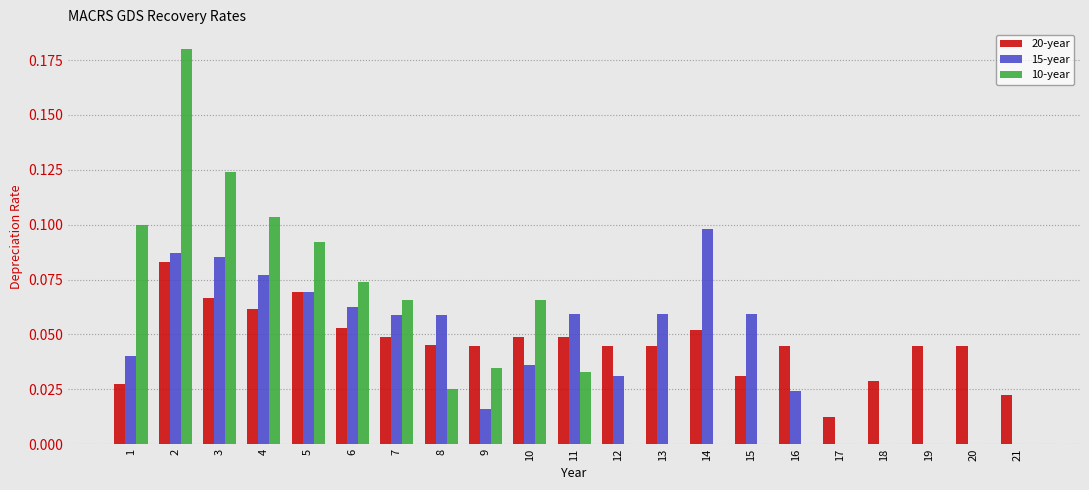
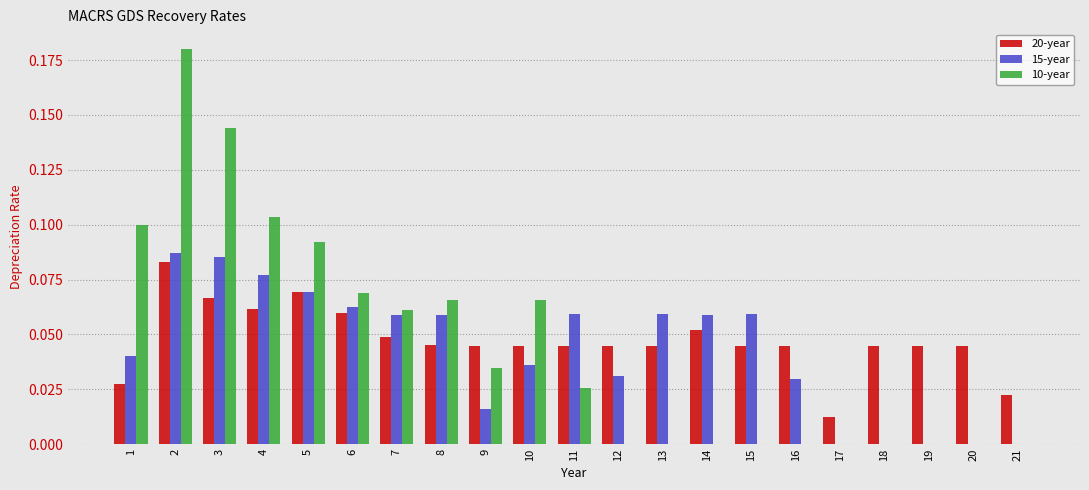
  {
    "20-year": {
      "1": 0.027,
      "2": 0.083,
      "3": 0.067,
      "4": 0.062,
      "5": 0.069,
-     "6": 0.053,
+     "6": 0.060,
      "7": 0.049,
      "8": 0.045,
      "9": 0.045,
-     "10": 0.049,
-     "11": 0.049,
+     "10": 0.045,
+     "11": 0.045,
      "12": 0.045,
      "13": 0.045,
      "14": 0.052,
-     "15": 0.031,
+     "15": 0.045,
      "16": 0.045,
      "17": 0.013,
-     "18": 0.029,
+     "18": 0.045,
      "19": 0.045,
      "20": 0.045,
      "21": 0.022
    },
    "15-year": {
      "1": 0.040,
      "2": 0.087,
      "3": 0.086,
      "4": 0.077,
      "5": 0.069,
      "6": 0.062,
      "7": 0.059,
      "8": 0.059,
      "9": 0.016,
      "10": 0.036,
      "11": 0.059,
      "12": 0.031,
      "13": 0.059,
-     "14": 0.098,
+     "14": 0.059,
      "15": 0.059,
-     "16": 0.024,
+     "16": 0.030,
      "17": 0.000,
      "18": 0.000,
      "19": 0.000,
      "20": 0.000,
      "21": 0.000
    },
    "10-year": {
      "1": 0.100,
      "2": 0.180,
-     "3": 0.124,
+     "3": 0.144,
      "4": 0.103,
      "5": 0.092,
-     "6": 0.074,
-     "7": 0.066,
-     "8": 0.025,
+     "6": 0.069,
+     "7": 0.061,
+     "8": 0.066,
      "9": 0.035,
      "10": 0.066,
-     "11": 0.033,
+     "11": 0.026,
      "12": 0.000,
      "13": 0.000,
      "14": 0.000,
      "15": 0.000,
      "16": 0.000,
      "17": 0.000,
      "18": 0.000,
      "19": 0.000,
      "20": 0.000,
      "21": 0.000
    }
  }
